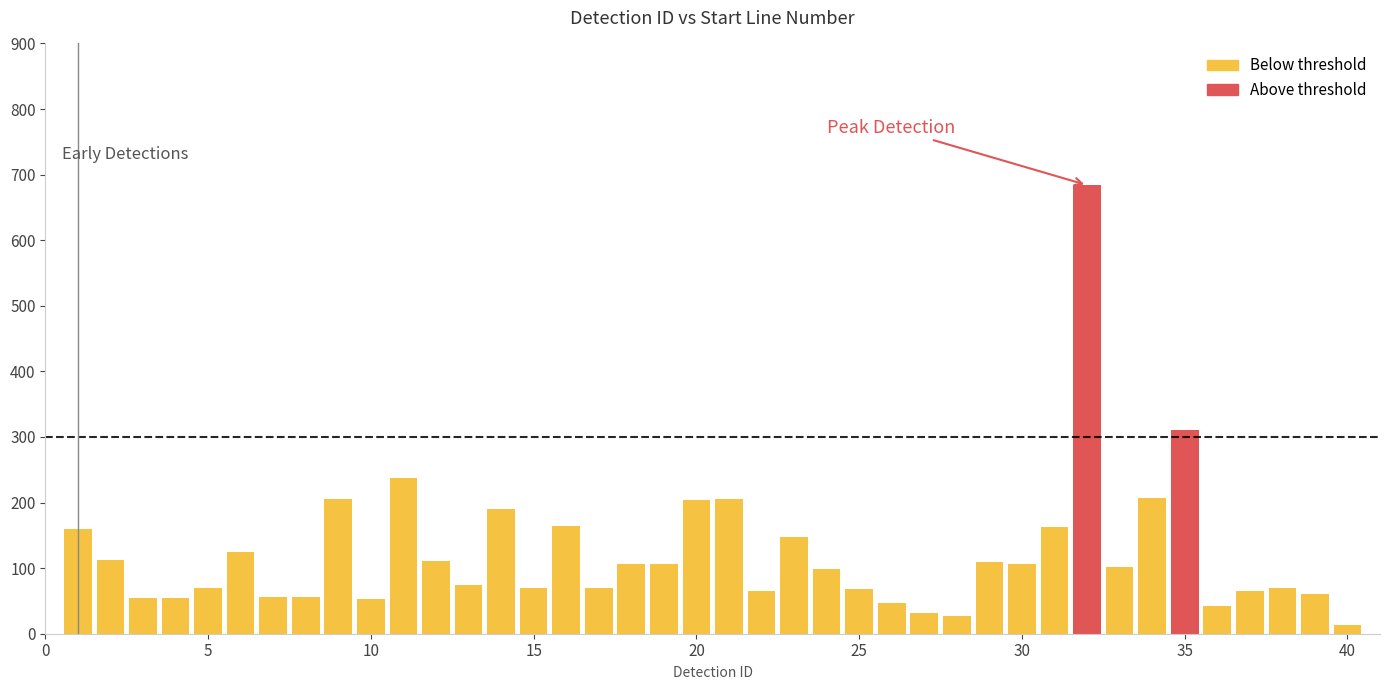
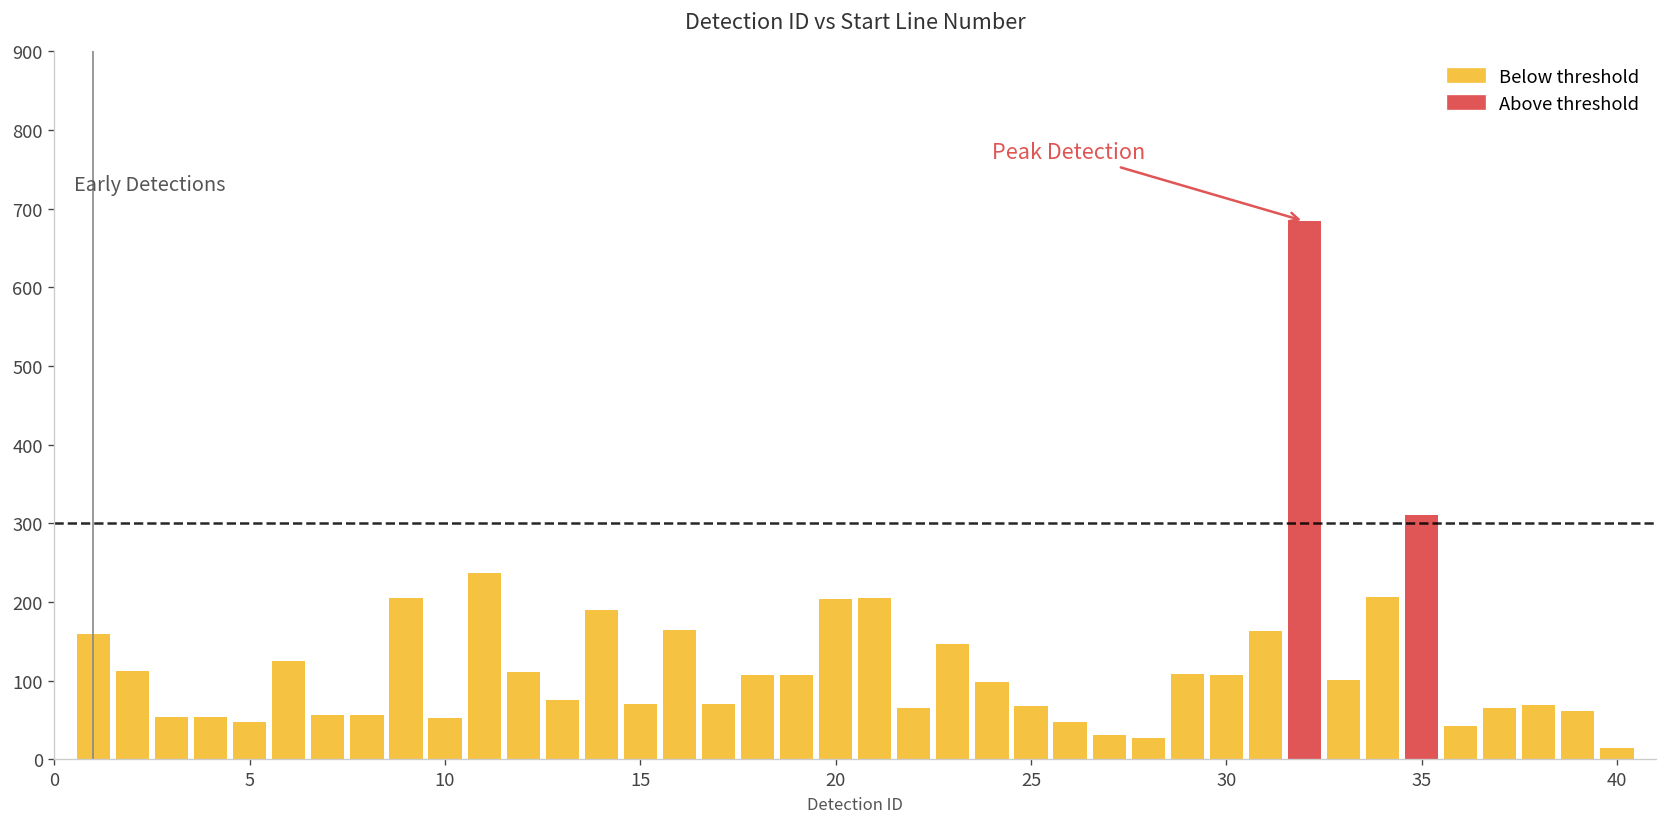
  {
    "Below threshold": {
-     "5": 70,
+     "5": 50,
      "10": 50,
      "15": 70,
      "20": 200,
      "25": 70,
      "30": 110,
      "35": 0,
      "40": 10
    },
    "Above threshold": {
      "5": 0,
      "10": 0,
      "15": 0,
      "20": 0,
      "25": 0,
      "30": 0,
      "35": 310,
      "40": 0
    }
  }
